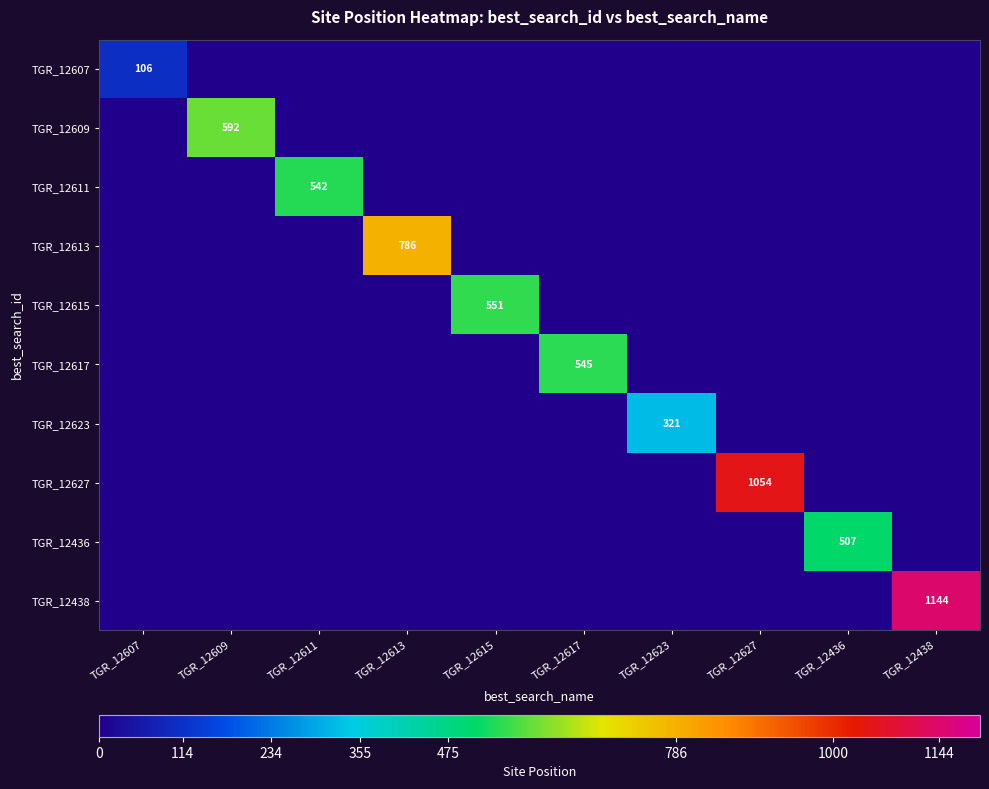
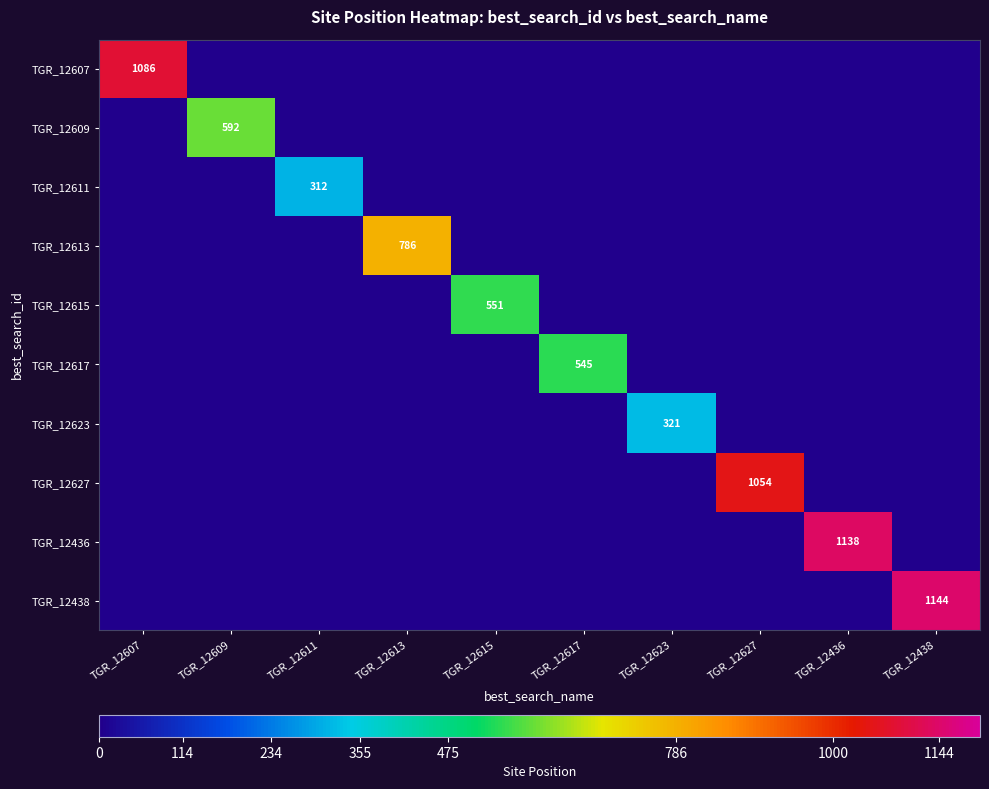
  {
    "TGR_12607": {
-     "TGR_12607": 106
+     "TGR_12607": 1086
    },
    "TGR_12609": {
      "TGR_12609": 592
    },
    "TGR_12611": {
-     "TGR_12611": 542
+     "TGR_12611": 312
    },
    "TGR_12613": {
      "TGR_12613": 786
    },
    "TGR_12615": {
      "TGR_12615": 551
    },
    "TGR_12617": {
      "TGR_12617": 545
    },
    "TGR_12623": {
      "TGR_12623": 321
    },
    "TGR_12627": {
      "TGR_12627": 1054
    },
    "TGR_12436": {
-     "TGR_12436": 507
+     "TGR_12436": 1138
    },
    "TGR_12438": {
      "TGR_12438": 1144
    }
  }
